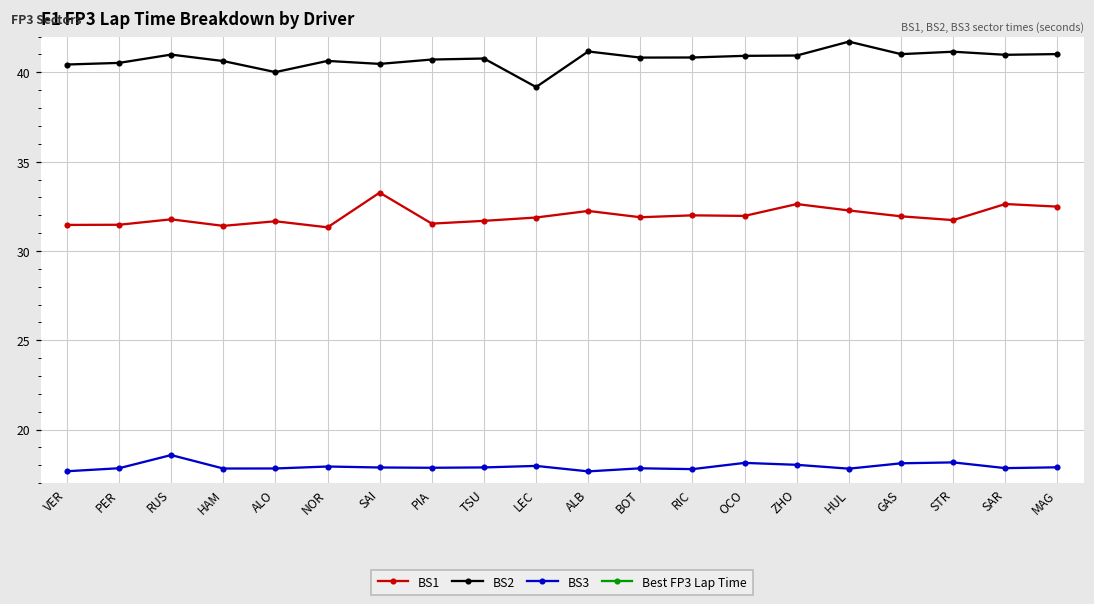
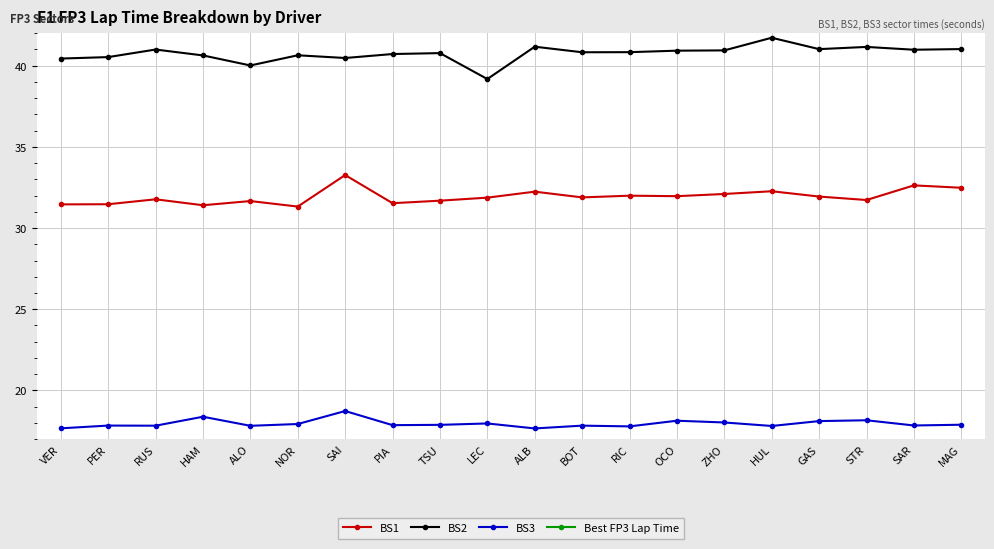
  {
    "BS1": {
      "VER": 31.5,
      "PER": 31.5,
      "RUS": 31.8,
      "HAM": 31.4,
      "ALO": 31.7,
      "NOR": 31.3,
      "SAI": 33.3,
      "PIA": 31.5,
      "TSU": 31.7,
      "LEC": 31.9,
      "ALB": 32.2,
      "BOT": 31.9,
      "RIC": 32.0,
      "OCO": 32.0,
-     "ZHO": 32.6,
+     "ZHO": 32.1,
      "HUL": 32.3,
      "GAS": 31.9,
      "STR": 31.7,
      "SAR": 32.6,
      "MAG": 32.5
    },
    "BS2": {
      "VER": 40.4,
      "PER": 40.5,
      "RUS": 41.0,
      "HAM": 40.6,
      "ALO": 40.0,
      "NOR": 40.6,
      "SAI": 40.5,
      "PIA": 40.7,
      "TSU": 40.8,
      "LEC": 39.2,
      "ALB": 41.2,
      "BOT": 40.8,
      "RIC": 40.8,
      "OCO": 40.9,
      "ZHO": 40.9,
      "HUL": 41.7,
      "GAS": 41.0,
      "STR": 41.2,
      "SAR": 41.0,
      "MAG": 41.0
    },
    "BS3": {
      "VER": 17.7,
      "PER": 17.8,
-     "RUS": 18.6,
-     "HAM": 17.8,
+     "RUS": 17.8,
+     "HAM": 18.4,
      "ALO": 17.8,
      "NOR": 17.9,
-     "SAI": 17.9,
+     "SAI": 18.7,
      "PIA": 17.9,
      "TSU": 17.9,
      "LEC": 18.0,
      "ALB": 17.7,
      "BOT": 17.8,
      "RIC": 17.8,
      "OCO": 18.1,
      "ZHO": 18.0,
      "HUL": 17.8,
      "GAS": 18.1,
      "STR": 18.2,
      "SAR": 17.8,
      "MAG": 17.9
    }
  }
